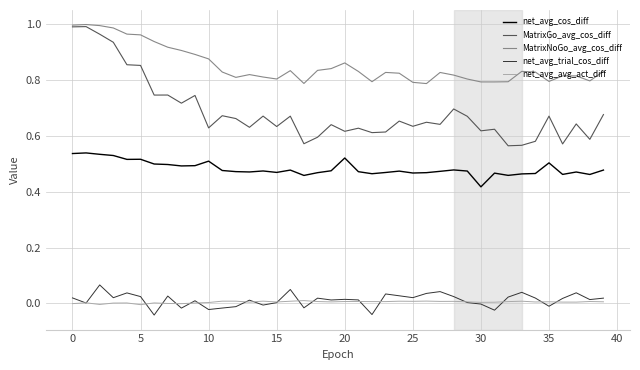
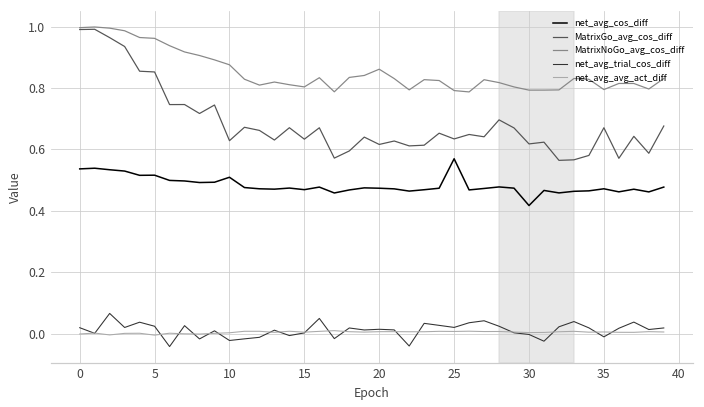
  {
    "net_avg_cos_diff": {
      "0": 0.54,
      "5": 0.52,
      "10": 0.51,
      "15": 0.47,
-     "20": 0.52,
-     "25": 0.47,
+     "20": 0.47,
+     "25": 0.57,
      "30": 0.42,
-     "35": 0.50
+     "35": 0.47
    }
  }
